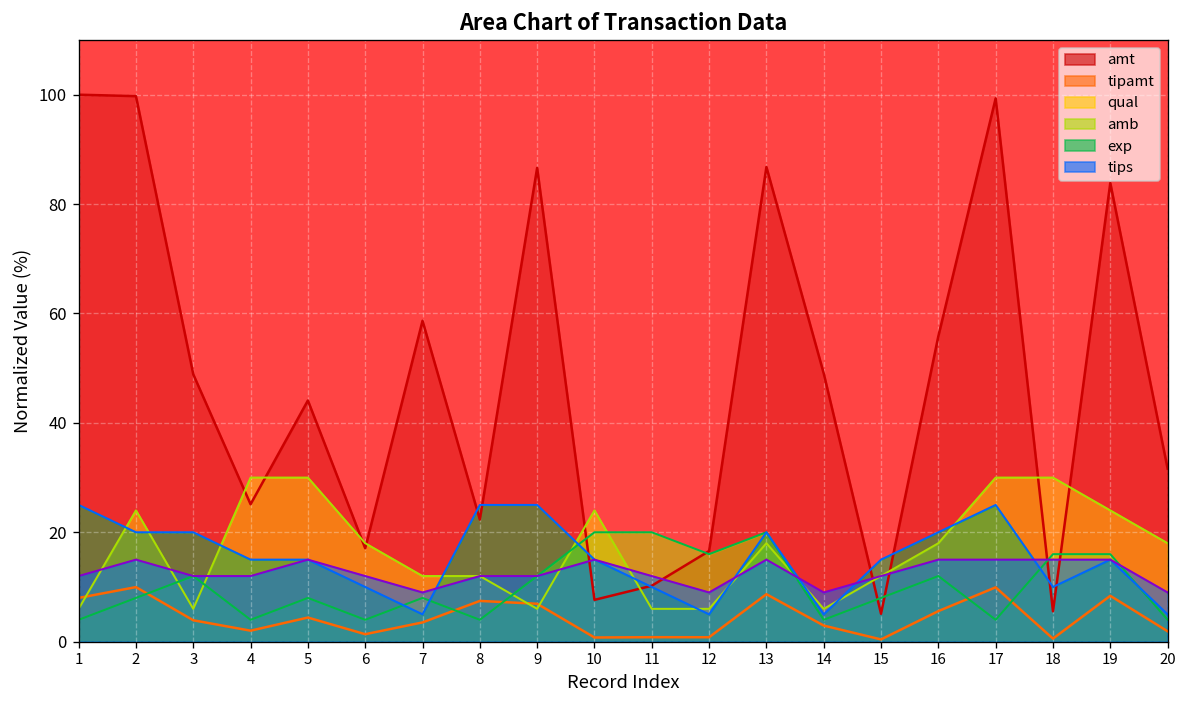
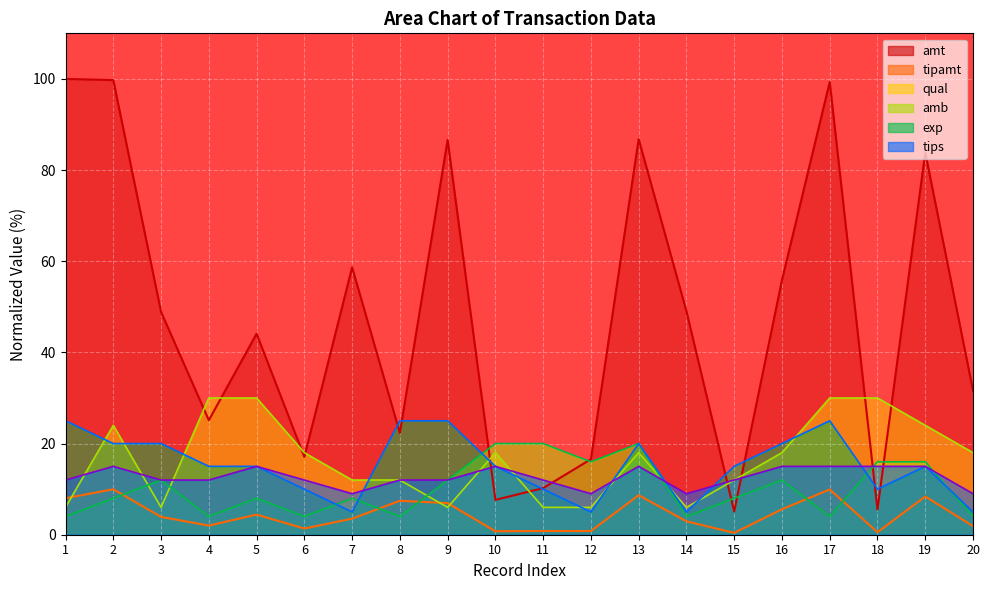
  {
    "amt": {
      "1": 100,
      "2": 100,
      "3": 49,
      "4": 25,
      "5": 44,
      "6": 17,
      "7": 59,
      "8": 22,
      "9": 87,
      "10": 8,
      "12": 17,
      "13": 87,
      "14": 49,
      "15": 5,
      "16": 56,
      "17": 99,
      "18": 6,
      "20": 32
    },
    "tipamt": {
      "1": 8,
      "2": 10,
      "3": 4,
      "4": 2,
      "5": 4,
      "6": 1,
      "7": 4,
      "8": 7,
      "9": 7,
      "10": 1,
      "11": 1,
      "12": 1,
      "13": 9,
      "14": 3,
      "15": 0,
      "16": 6,
      "17": 10,
      "18": 1,
      "19": 8,
      "20": 2
    },
    "qual": {
      "1": 6,
      "2": 24,
      "3": 6,
      "4": 30,
      "5": 30,
      "6": 18,
      "7": 12,
      "9": 6,
-     "10": 24,
+     "10": 18,
      "11": 6,
      "12": 6,
      "13": 18,
      "14": 6,
      "16": 18,
      "17": 30,
      "18": 30,
      "19": 24,
      "20": 18
    },
    "amb": {
      "1": 4,
      "2": 8,
      "4": 4,
      "5": 8,
      "6": 4,
      "7": 8,
      "8": 4,
      "10": 20,
      "11": 20,
      "12": 16,
      "14": 4,
      "15": 8,
      "16": 12,
      "17": 4,
      "18": 16,
      "19": 16,
      "20": 4
    },
    "exp": {
      "1": 25,
      "2": 20,
      "3": 20,
      "4": 15,
      "6": 10,
      "7": 5,
      "8": 25,
      "9": 25,
      "12": 5,
      "14": 5,
      "15": 15,
      "16": 20,
      "17": 25,
      "18": 10,
      "20": 5
    },
    "tips": {
      "1": 12,
      "2": 15,
      "4": 12,
      "6": 12,
      "7": 9,
      "11": 12,
      "12": 9,
      "13": 15,
      "14": 9,
      "16": 15,
      "17": 15,
      "18": 15,
      "20": 9
    }
  }
